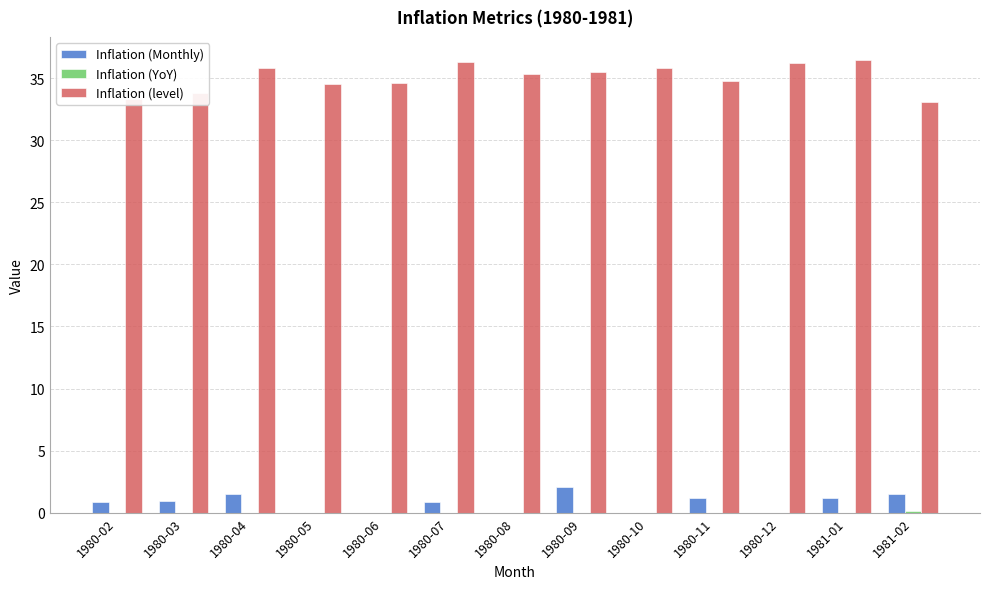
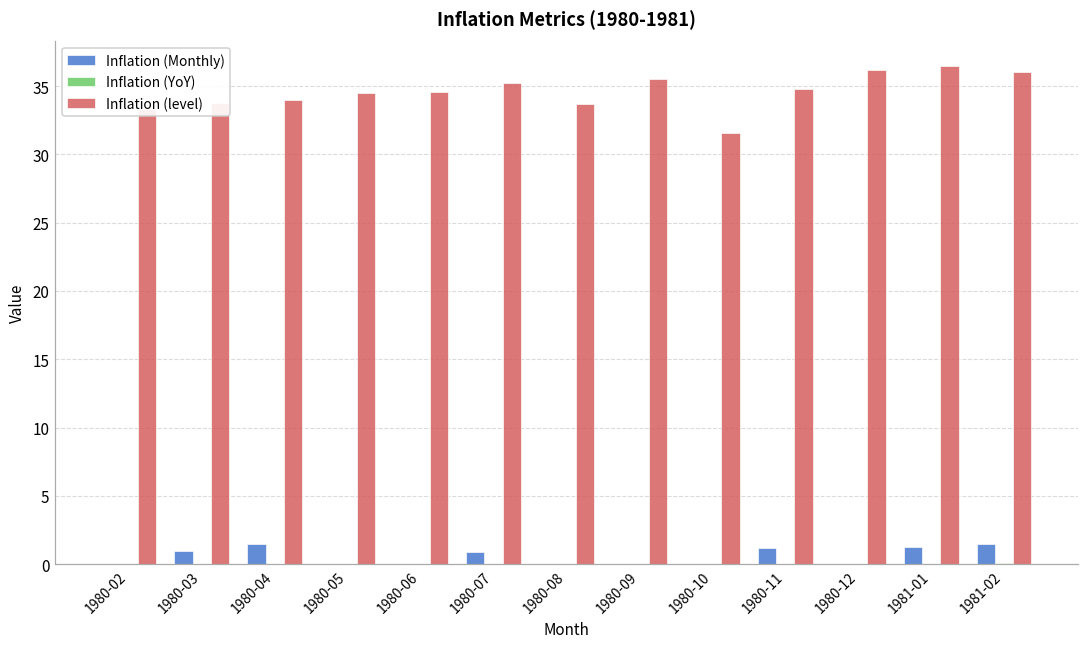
  {
    "Inflation (Monthly)": {
-     "1980-02": 0.8,
+     "1980-02": 0.0,
      "1980-03": 0.9,
      "1980-04": 1.5,
      "1980-07": 0.9,
-     "1980-09": 2.1,
+     "1980-09": 0.0,
      "1980-11": 1.2,
      "1981-01": 1.2,
      "1981-02": 1.5
    },
    "Inflation (YoY)": {
      "1980-02": 0.0,
      "1980-03": 0.0,
      "1980-04": 0.0,
      "1980-05": 0.0,
      "1980-06": 0.0,
      "1980-07": 0.0,
      "1980-08": 0.0,
      "1980-09": 0.0,
      "1980-10": 0.0,
      "1980-11": 0.0,
      "1980-12": 0.0,
      "1981-01": 0.0
    },
    "Inflation (level)": {
-     "1980-04": 35.8,
+     "1980-04": 34.0,
      "1980-05": 34.5,
      "1980-06": 34.6,
-     "1980-07": 36.3,
-     "1980-08": 35.3,
+     "1980-07": 35.2,
+     "1980-08": 33.7,
      "1980-09": 35.5,
-     "1980-10": 35.8,
+     "1980-10": 31.6,
      "1980-11": 34.8,
      "1980-12": 36.2,
      "1981-01": 36.5,
-     "1981-02": 33.1
+     "1981-02": 36.0
    }
  }
